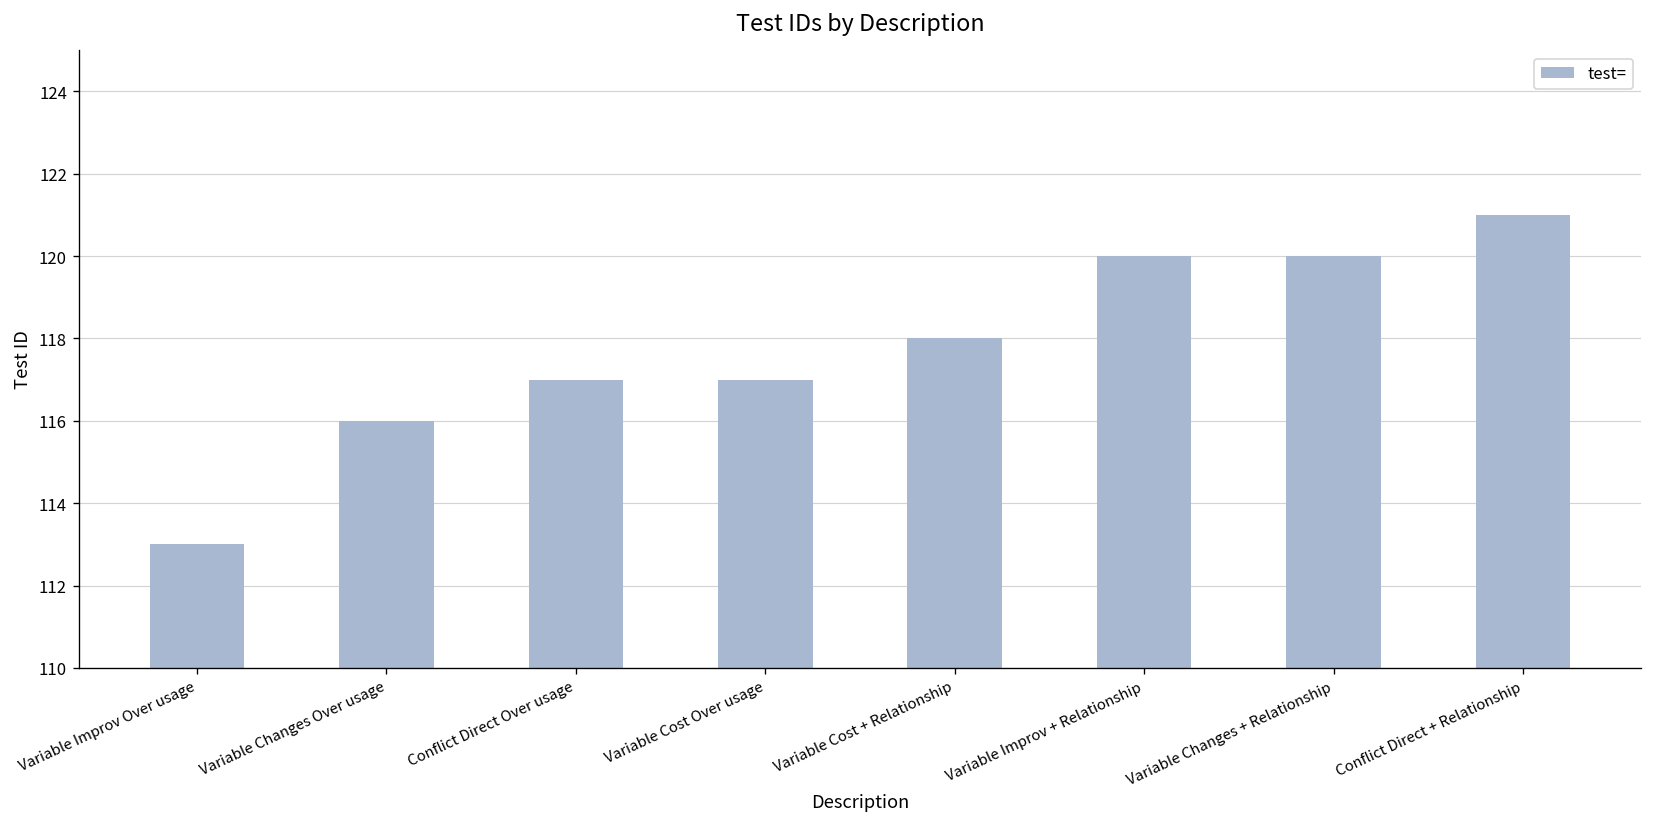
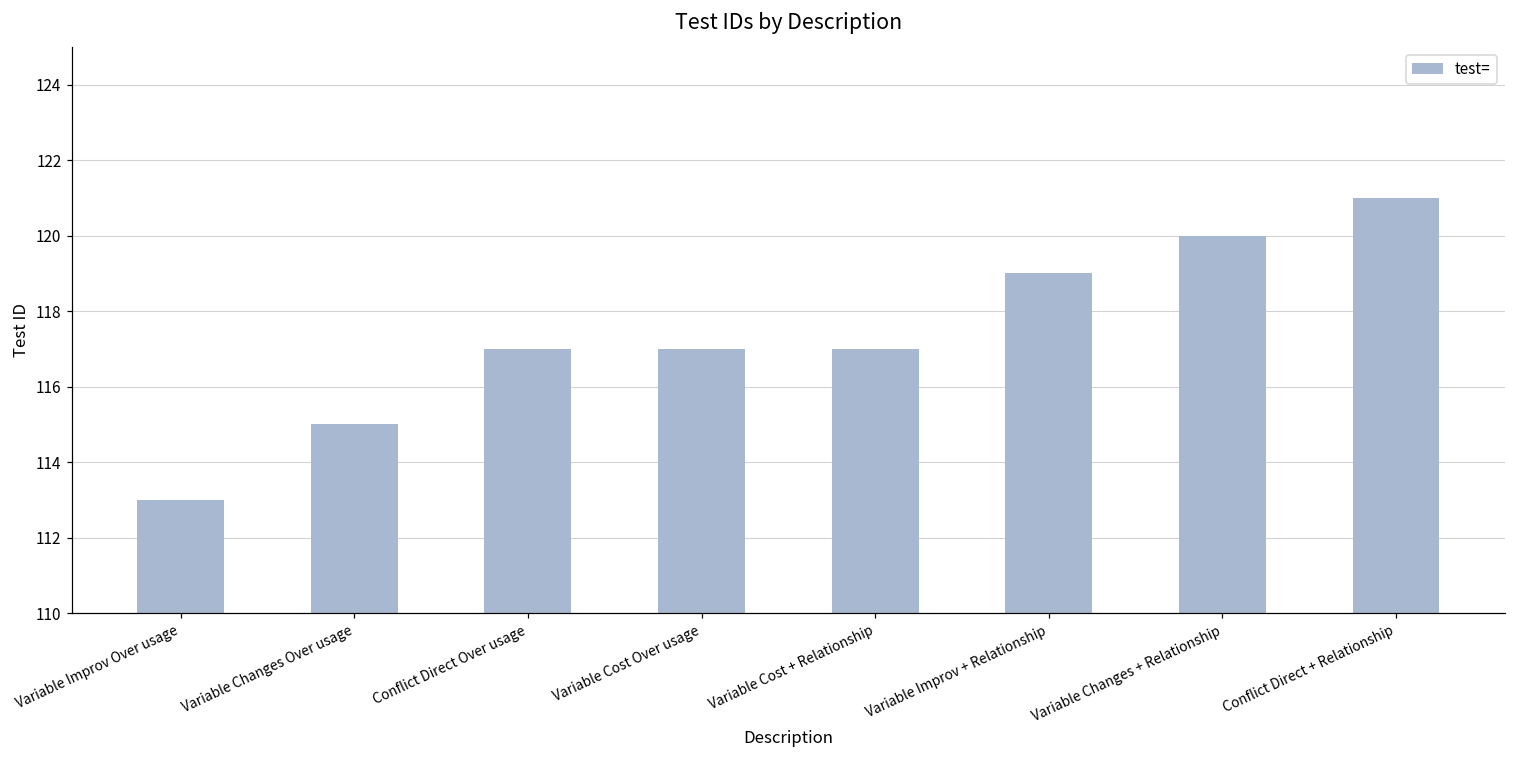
  {
    "Variable Improv Over usage": 113,
-   "Variable Changes Over usage": 116,
+   "Variable Changes Over usage": 115,
    "Conflict Direct Over usage": 117,
    "Variable Cost Over usage": 117,
-   "Variable Cost + Relationship": 118,
-   "Variable Improv + Relationship": 120,
+   "Variable Cost + Relationship": 117,
+   "Variable Improv + Relationship": 119,
    "Variable Changes + Relationship": 120,
    "Conflict Direct + Relationship": 121
  }
